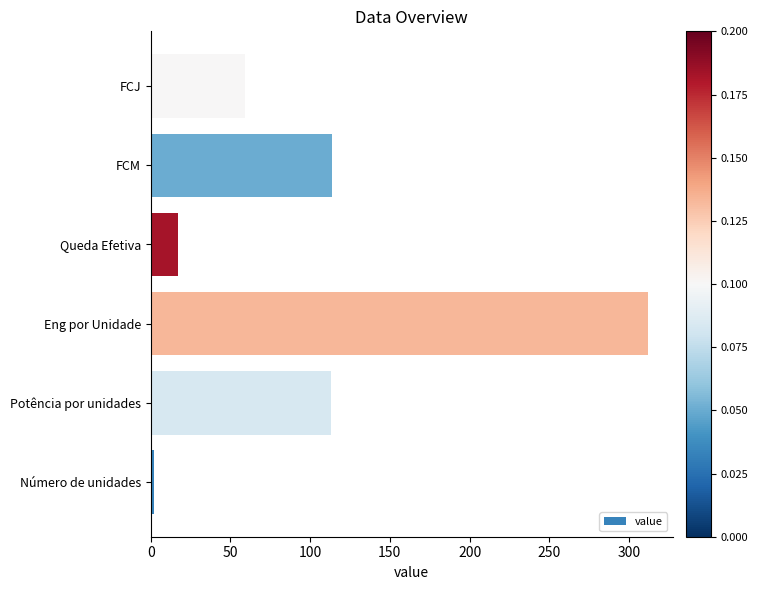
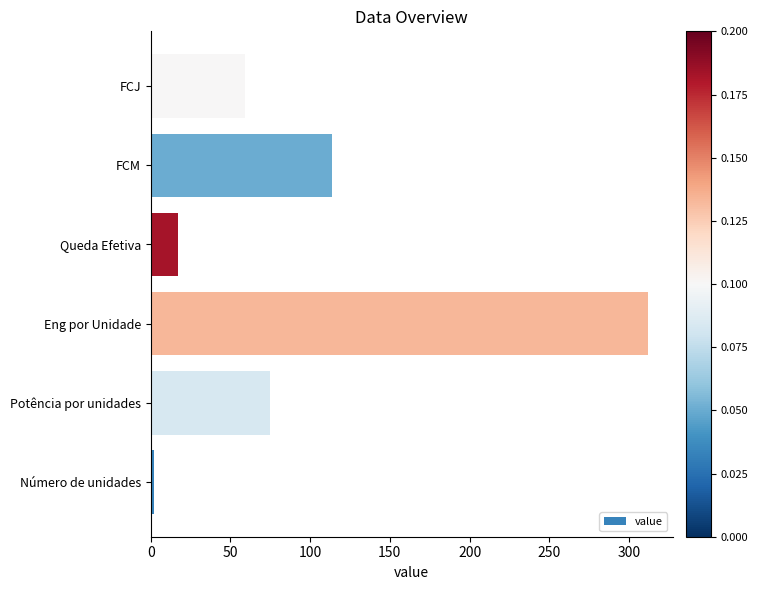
  {
    "FCJ": 59,
    "FCM": 114,
    "Queda Efetiva": 17,
    "Eng por Unidade": 312,
-   "Potência por unidades": 113,
+   "Potência por unidades": 75,
    "Número de unidades": 2
  }
